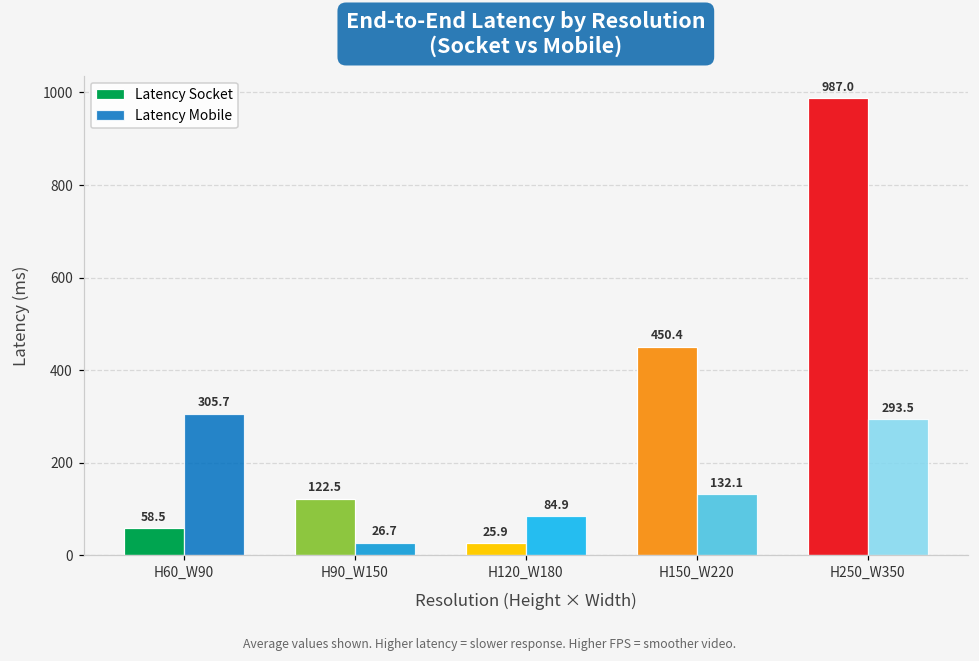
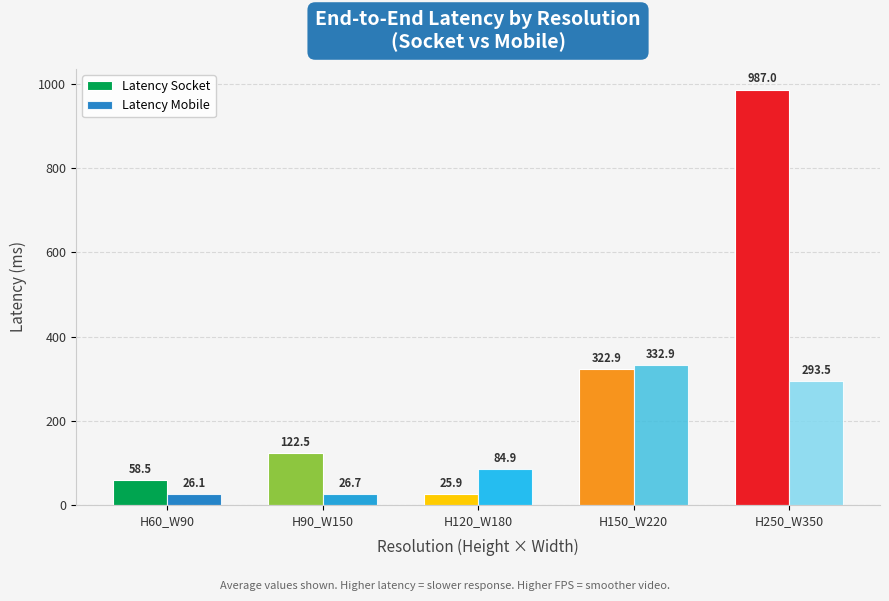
  {
    "Latency Socket": {
      "H60_W90": 58.5,
      "H90_W150": 122.5,
      "H120_W180": 25.9,
-     "H150_W220": 450.4,
+     "H150_W220": 322.9,
      "H250_W350": 987.0
    },
    "Latency Mobile": {
-     "H60_W90": 305.7,
+     "H60_W90": 26.1,
      "H90_W150": 26.7,
      "H120_W180": 84.9,
-     "H150_W220": 132.1,
+     "H150_W220": 332.9,
      "H250_W350": 293.5
    }
  }
